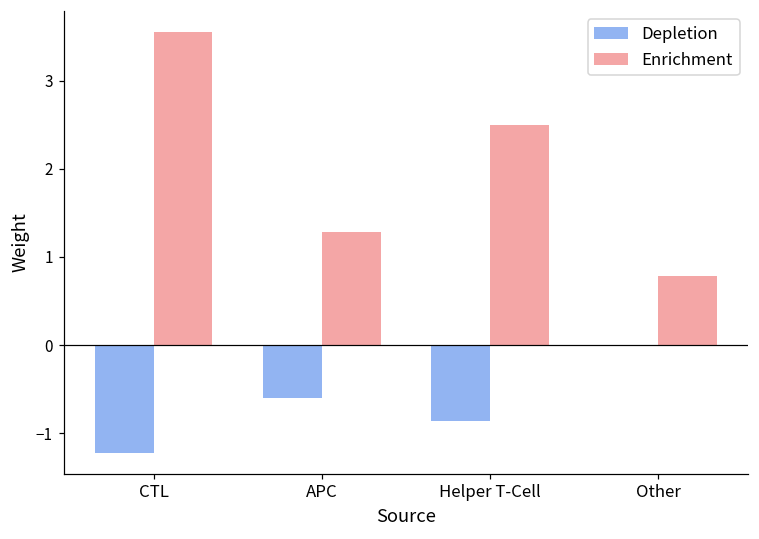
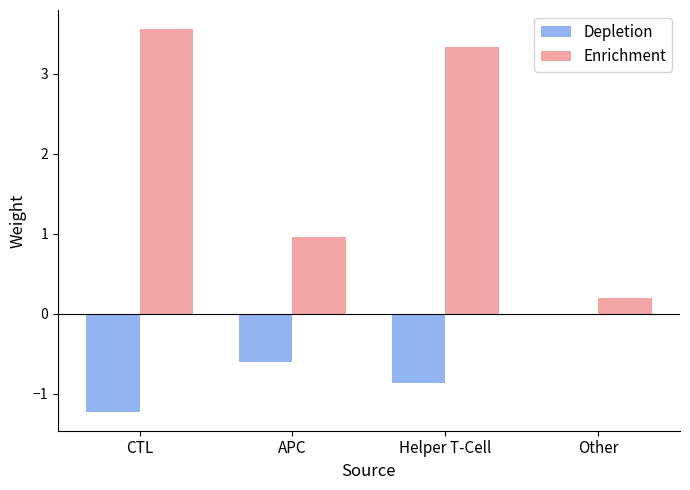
  {
    "Depletion": {
      "CTL": -1.2,
      "APC": -0.6,
      "Helper T-Cell": -0.9,
      "Other": 0.0
    },
    "Enrichment": {
      "CTL": 3.6,
-     "APC": 1.3,
-     "Helper T-Cell": 2.5,
-     "Other": 0.8
+     "APC": 1.0,
+     "Helper T-Cell": 3.3,
+     "Other": 0.2
    }
  }
